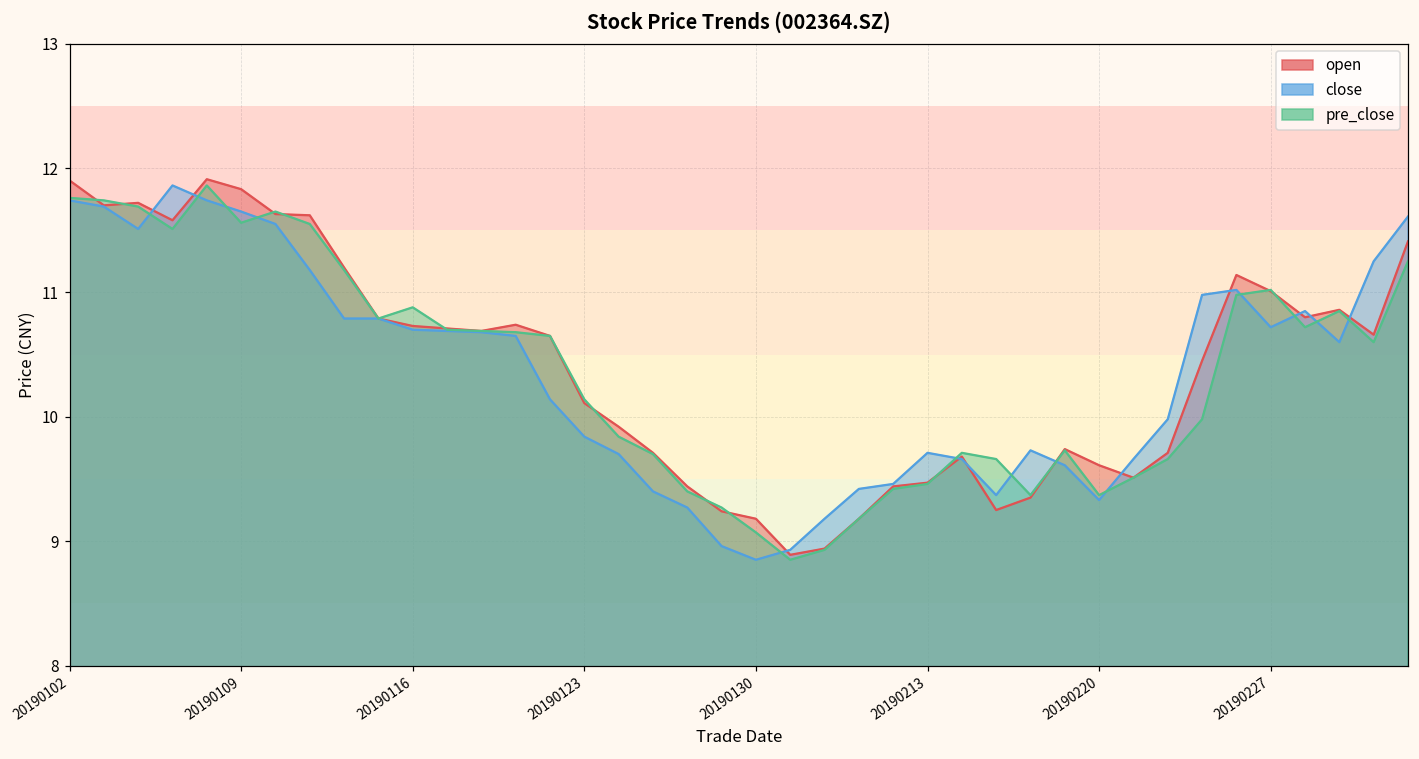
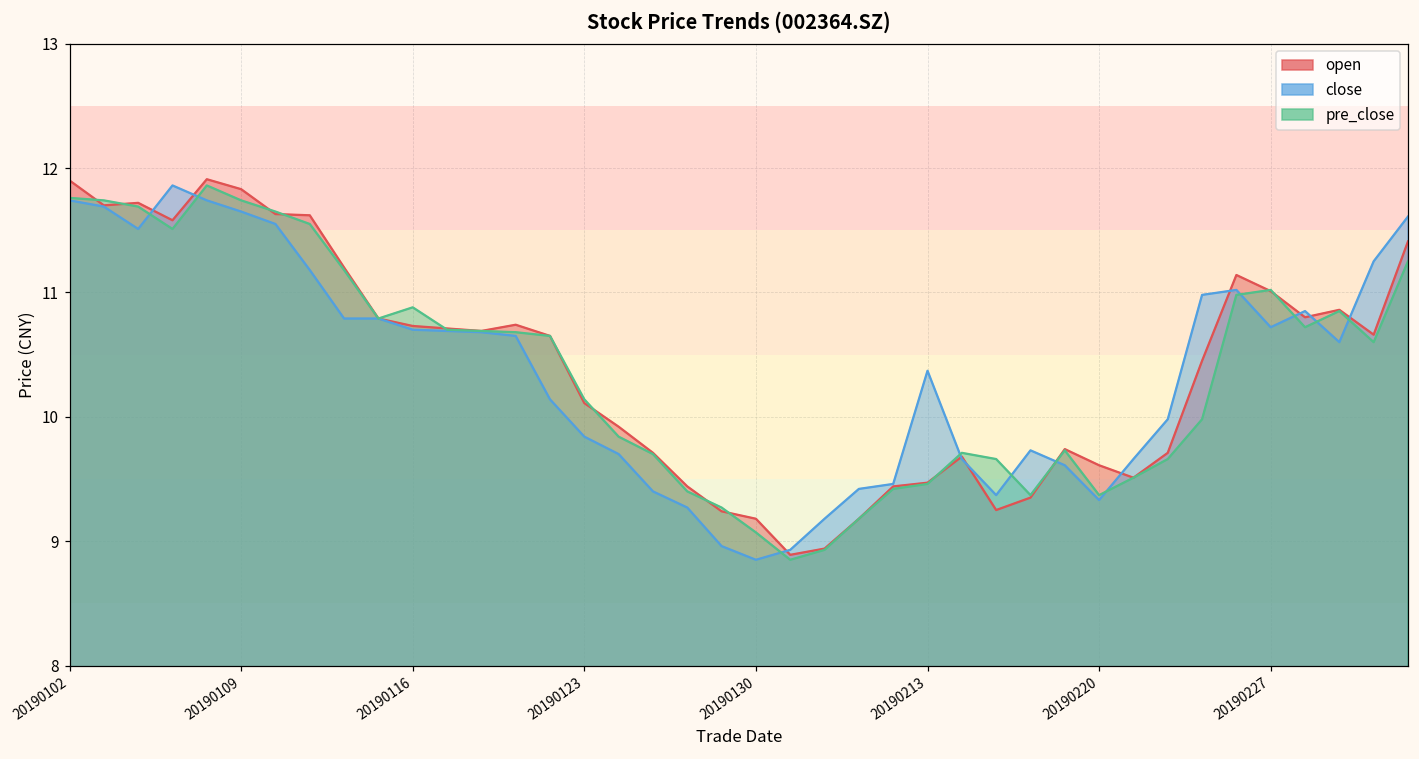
  {
    "open": {
      "20190102": 11.90,
      "20190109": 11.83,
      "20190116": 10.73,
      "20190123": 10.11,
      "20190130": 9.18,
      "20190220": 9.61
    },
    "close": {
      "20190109": 11.65,
      "20190116": 10.70,
      "20190123": 9.84,
      "20190130": 8.85,
-     "20190213": 9.71,
+     "20190213": 10.37,
      "20190220": 9.33,
      "20190227": 10.72
    },
    "pre_close": {
-     "20190109": 11.56,
+     "20190109": 11.74,
      "20190116": 10.88,
      "20190123": 10.14,
      "20190130": 9.07,
      "20190220": 9.37
    }
  }
